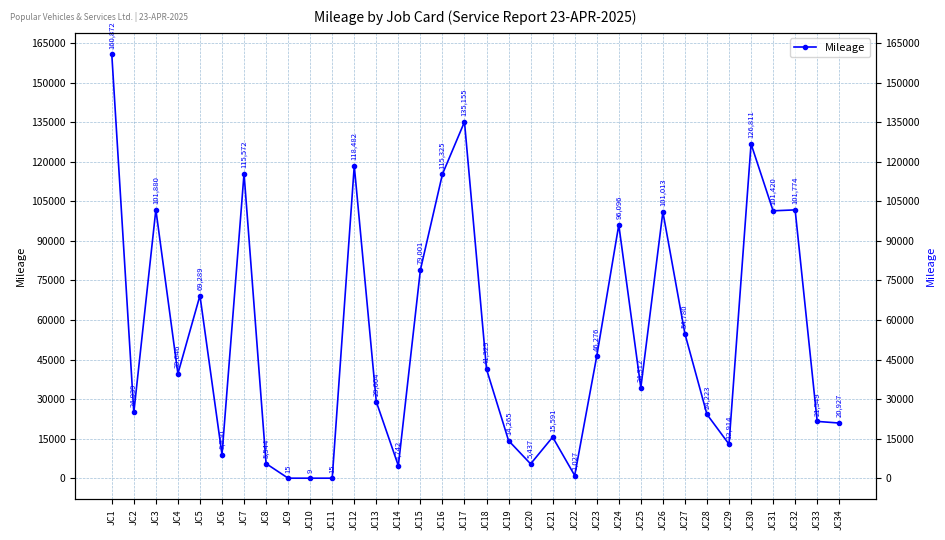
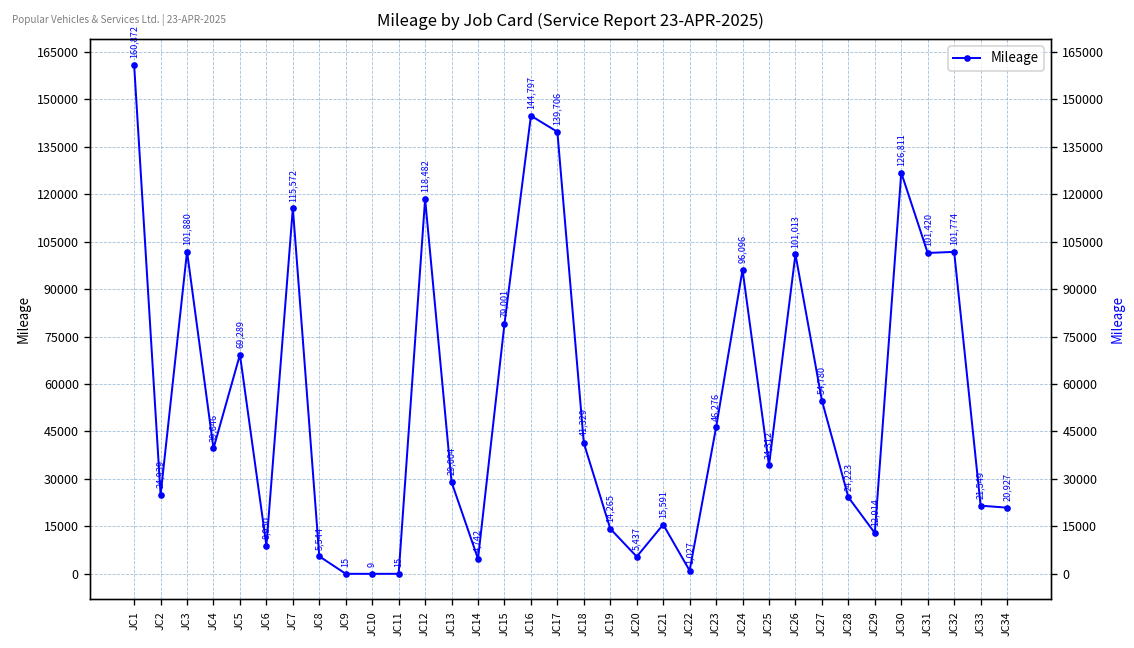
  {
    "JC1": "160,872",
    "JC2": "24,939",
    "JC3": "101,880",
    "JC4": "39,646",
    "JC5": "69,289",
    "JC6": "8,950",
    "JC7": "115,572",
    "JC8": "5,544",
    "JC9": "15",
    "JC10": "9",
    "JC11": "15",
    "JC12": "118,482",
    "JC13": "29,004",
    "JC14": "4,742",
    "JC15": "79,001",
-   "JC16": "115,325",
-   "JC17": "135,155",
+   "JC16": "144,797",
+   "JC17": "139,706",
    "JC18": "41,329",
    "JC19": "14,265",
    "JC20": "5,437",
    "JC21": "15,591",
    "JC22": "1,027",
    "JC23": "46,276",
    "JC24": "96,096",
    "JC25": "34,312",
    "JC26": "101,013",
    "JC27": "54,780",
    "JC28": "24,223",
    "JC29": "12,914",
    "JC30": "126,811",
    "JC31": "101,420",
    "JC32": "101,774",
    "JC33": "21,549",
    "JC34": "20,927"
  }
